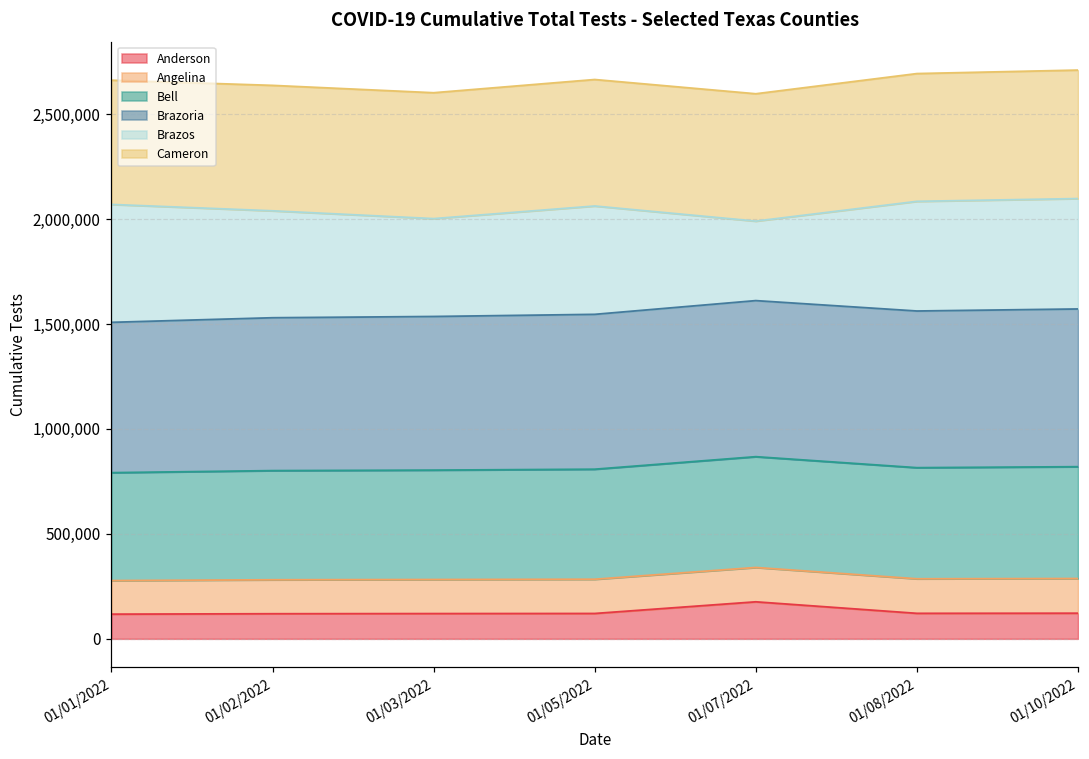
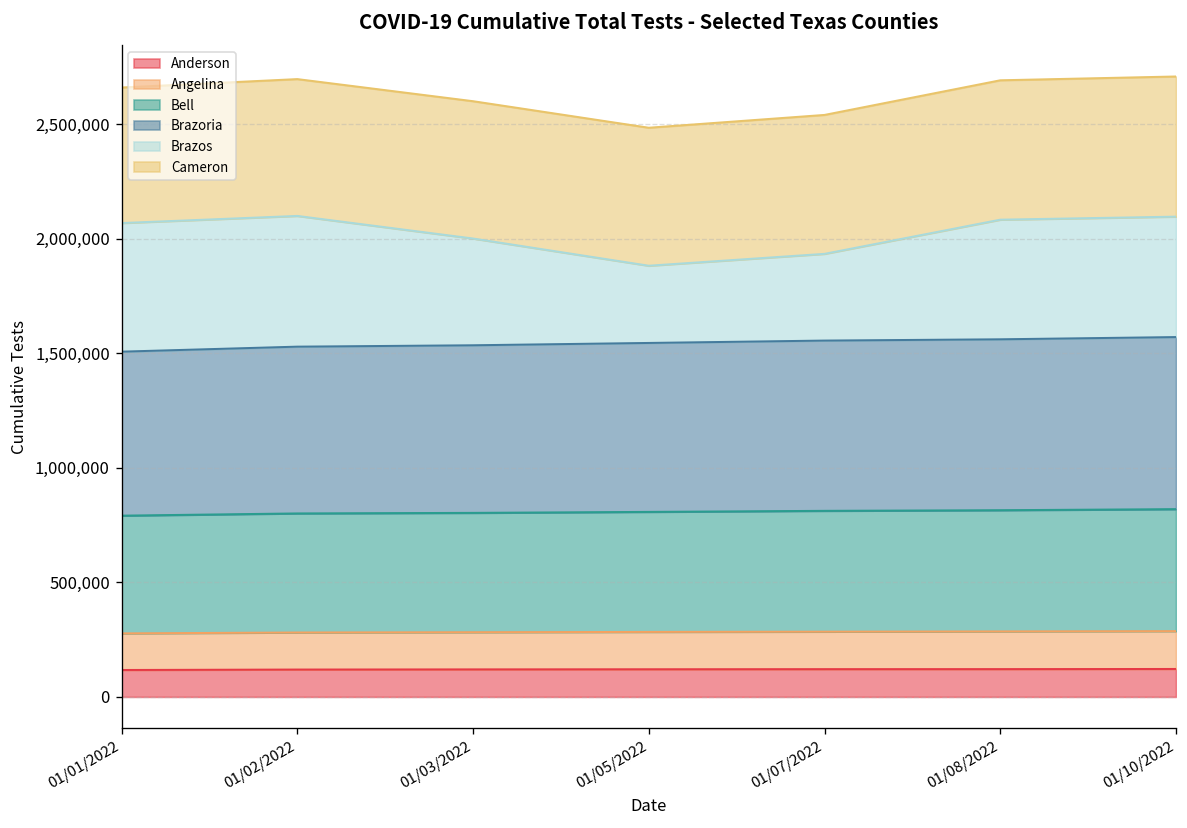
  {
    "Anderson": {
      "01/01/2022": "120,000",
      "01/02/2022": "120,000",
      "01/03/2022": "120,000",
      "01/05/2022": "120,000",
-     "01/07/2022": "180,000",
+     "01/07/2022": "120,000",
      "01/08/2022": "120,000",
      "01/10/2022": "120,000"
    },
    "Brazos": {
      "01/01/2022": "560,000",
-     "01/02/2022": "510,000",
+     "01/02/2022": "570,000",
      "01/03/2022": "470,000",
-     "01/05/2022": "520,000",
+     "01/05/2022": "340,000",
      "01/07/2022": "380,000",
      "01/08/2022": "520,000",
      "01/10/2022": "530,000"
    }
  }
